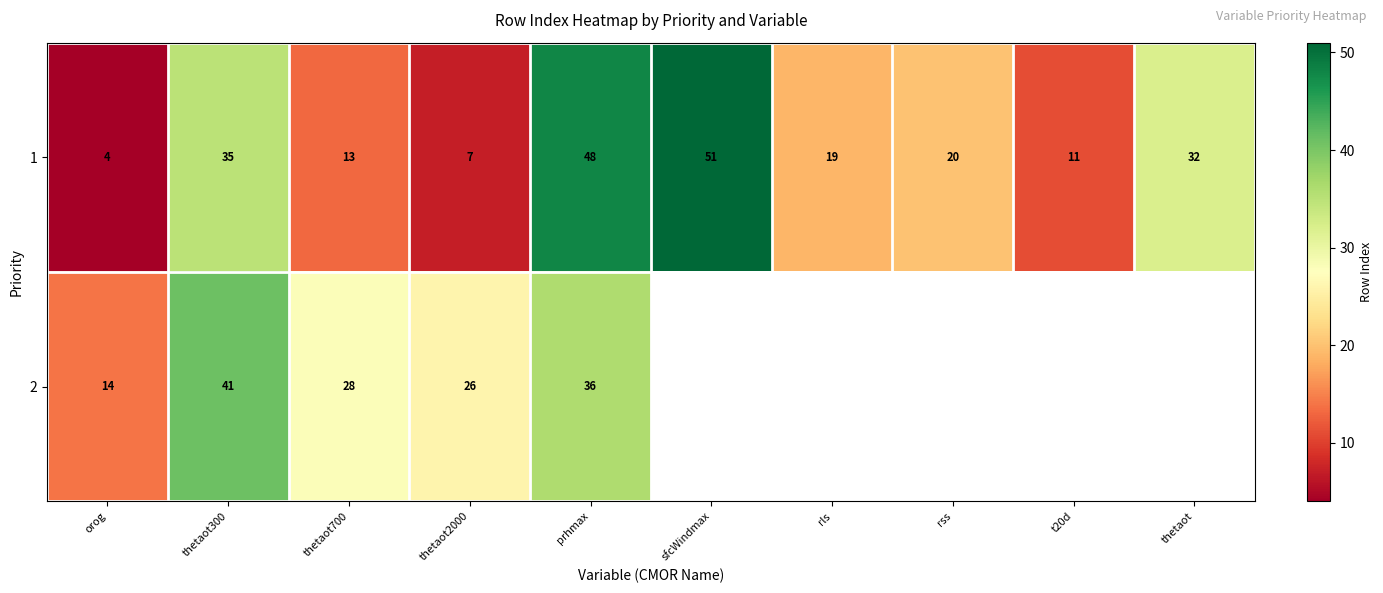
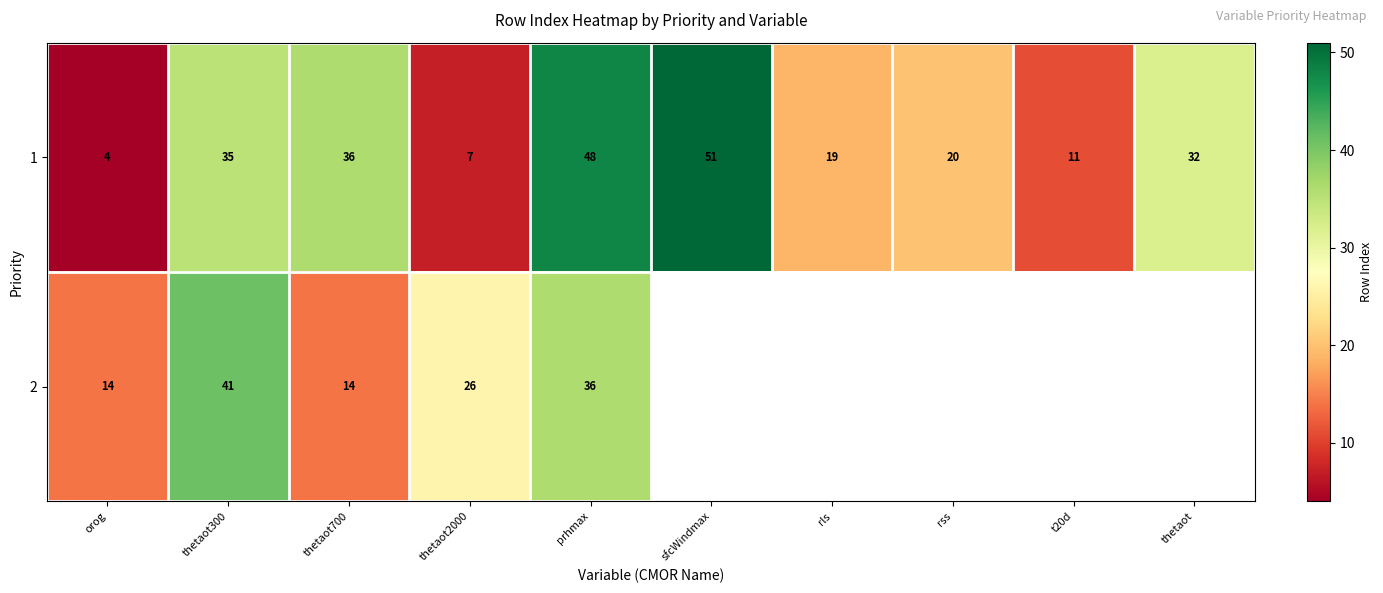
  {
    "1": {
      "orog": 4,
      "thetaot300": 35,
-     "thetaot700": 13,
+     "thetaot700": 36,
      "thetaot2000": 7,
      "prhmax": 48,
      "sfcWindmax": 51,
      "rls": 19,
      "rss": 20,
      "t20d": 11,
      "thetaot": 32
    },
    "2": {
      "orog": 14,
      "thetaot300": 41,
-     "thetaot700": 28,
+     "thetaot700": 14,
      "thetaot2000": 26,
      "prhmax": 36
    }
  }
